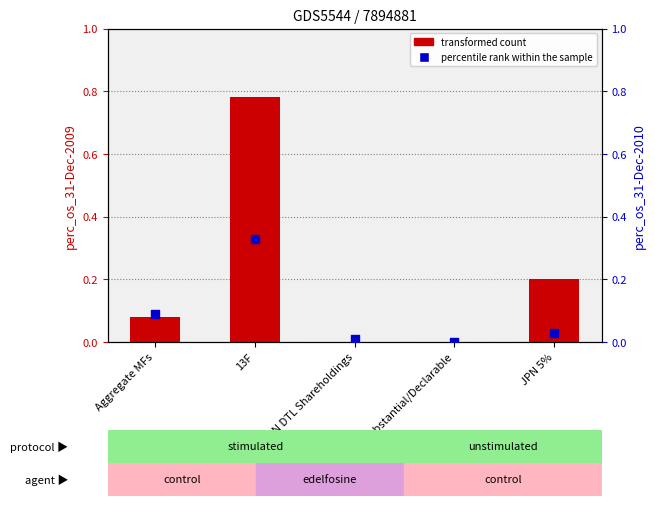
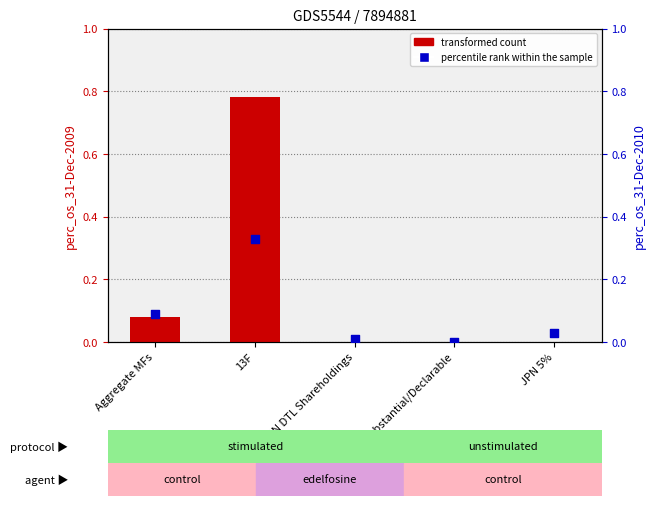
  {
    "transformed count": {
      "Aggregate MFs": 0.08,
      "13F": 0.78,
      "JPN DTL Shareholdings": 0.0,
-     "JPN 5%": 0.2
+     "JPN 5%": 0.0
    }
  }
